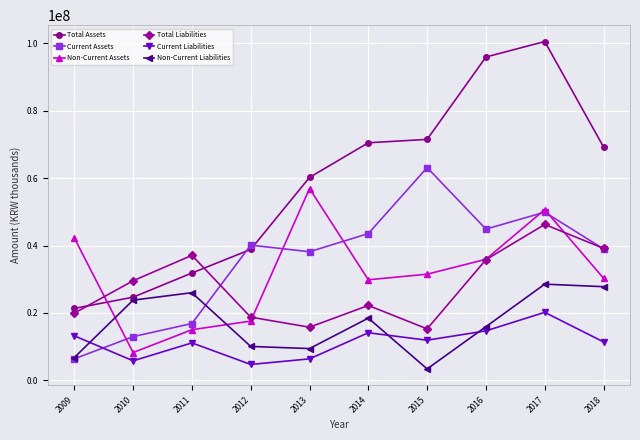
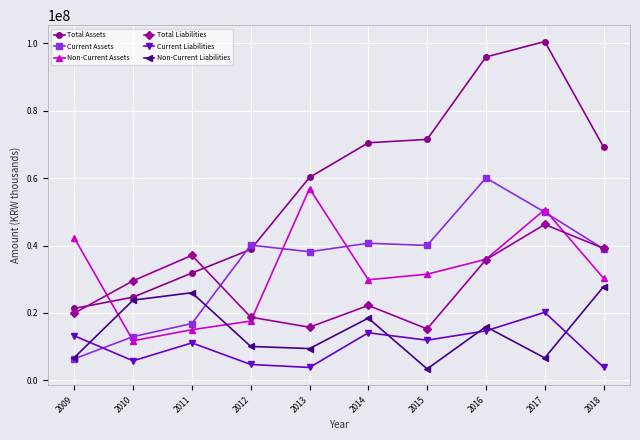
  {
    "Current Assets": {
      "2010": 13000000,
      "2011": 17000000,
      "2012": 40000000,
      "2013": 38000000,
-     "2014": 44000000,
-     "2015": 63000000,
-     "2016": 45000000
+     "2014": 41000000,
+     "2015": 40000000,
+     "2016": 60000000
    },
    "Non-Current Assets": {
      "2009": 42000000,
-     "2010": 8000000,
+     "2010": 12000000,
      "2011": 15000000,
      "2012": 18000000,
      "2013": 57000000,
      "2014": 30000000,
      "2015": 31000000,
      "2018": 30000000
    },
    "Current Liabilities": {
      "2009": 13000000,
      "2010": 6000000,
      "2011": 11000000,
      "2012": 5000000,
-     "2013": 6000000,
+     "2013": 4000000,
      "2014": 14000000,
      "2015": 12000000,
      "2016": 15000000,
      "2017": 20000000,
-     "2018": 11000000
+     "2018": 4000000
    },
    "Non-Current Liabilities": {
      "2010": 24000000,
      "2011": 26000000,
      "2012": 10000000,
      "2013": 9000000,
      "2014": 18000000,
      "2015": 3000000,
      "2016": 16000000,
-     "2017": 29000000,
+     "2017": 7000000,
      "2018": 28000000
    }
  }
